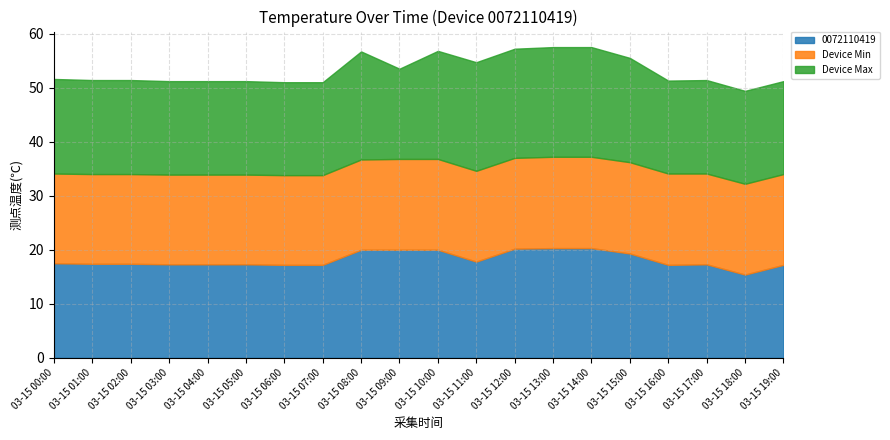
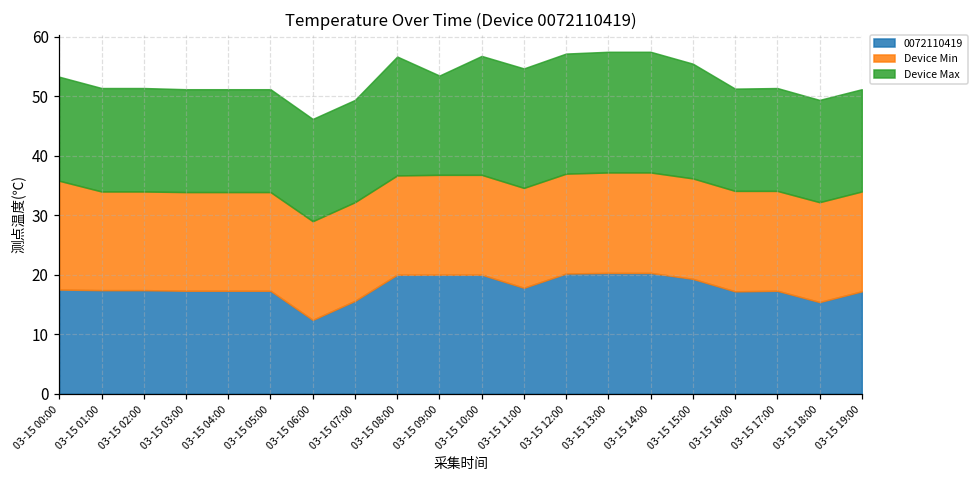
  {
    "0072110419": {
      "03-15 00:00": 18,
      "03-15 01:00": 17,
      "03-15 02:00": 17,
      "03-15 03:00": 17,
      "03-15 04:00": 17,
      "03-15 05:00": 17,
-     "03-15 06:00": 17,
-     "03-15 07:00": 17,
+     "03-15 06:00": 12,
+     "03-15 07:00": 16,
      "03-15 08:00": 20,
      "03-15 09:00": 20,
      "03-15 10:00": 20,
      "03-15 11:00": 18,
      "03-15 12:00": 20,
      "03-15 13:00": 20,
      "03-15 14:00": 20,
      "03-15 15:00": 19,
      "03-15 16:00": 17,
      "03-15 17:00": 17,
      "03-15 18:00": 15,
      "03-15 19:00": 17
    },
    "Device Min": {
-     "03-15 00:00": 17,
+     "03-15 00:00": 18,
      "03-15 01:00": 17,
      "03-15 02:00": 17,
      "03-15 03:00": 17,
      "03-15 04:00": 17,
      "03-15 05:00": 17,
      "03-15 06:00": 17,
      "03-15 07:00": 17,
      "03-15 08:00": 17,
      "03-15 09:00": 17,
      "03-15 10:00": 17,
      "03-15 11:00": 17,
      "03-15 12:00": 17,
      "03-15 13:00": 17,
      "03-15 14:00": 17,
      "03-15 15:00": 17,
      "03-15 16:00": 17,
      "03-15 17:00": 17,
      "03-15 18:00": 17,
      "03-15 19:00": 17
    },
    "Device Max": {
      "03-15 00:00": 18,
      "03-15 01:00": 17,
      "03-15 02:00": 17,
      "03-15 03:00": 17,
      "03-15 04:00": 17,
      "03-15 05:00": 17,
      "03-15 06:00": 17,
      "03-15 07:00": 17,
      "03-15 08:00": 20,
      "03-15 09:00": 17,
      "03-15 10:00": 20,
      "03-15 11:00": 20,
      "03-15 12:00": 20,
      "03-15 13:00": 20,
      "03-15 14:00": 20,
      "03-15 15:00": 19,
      "03-15 16:00": 17,
      "03-15 17:00": 17,
      "03-15 18:00": 17,
      "03-15 19:00": 17
    }
  }
